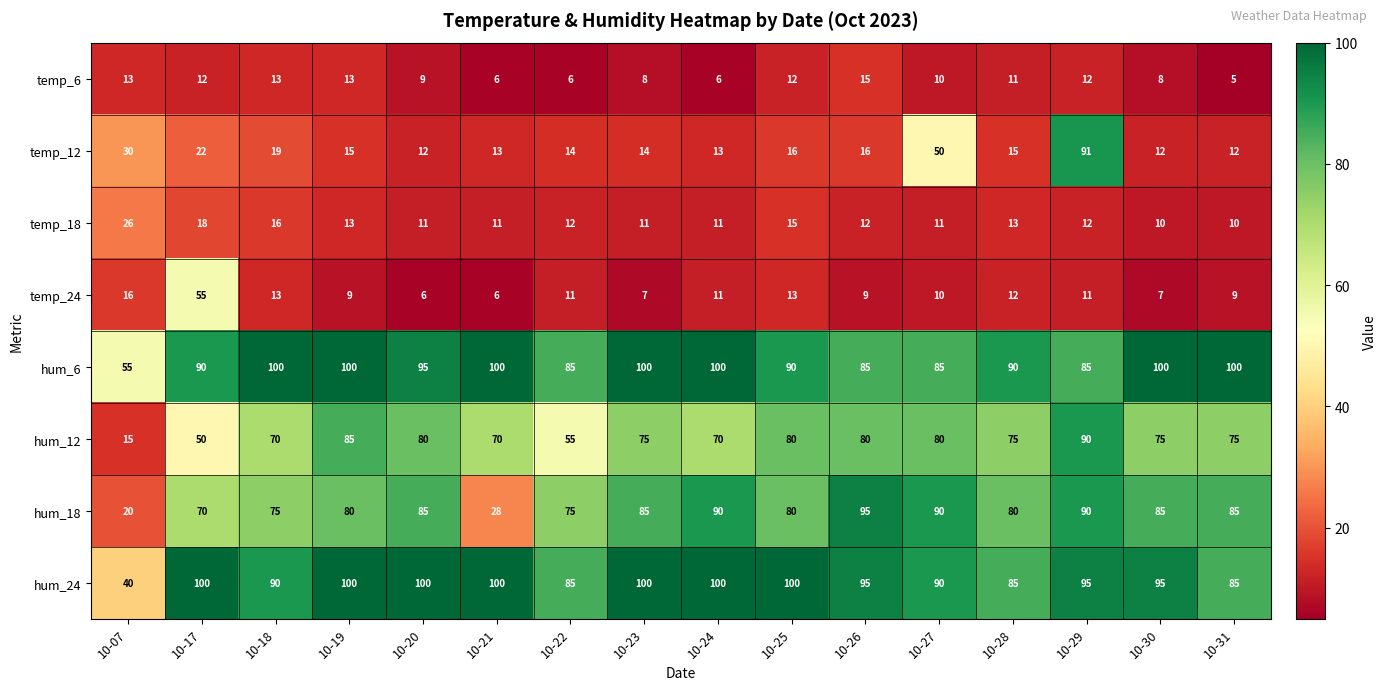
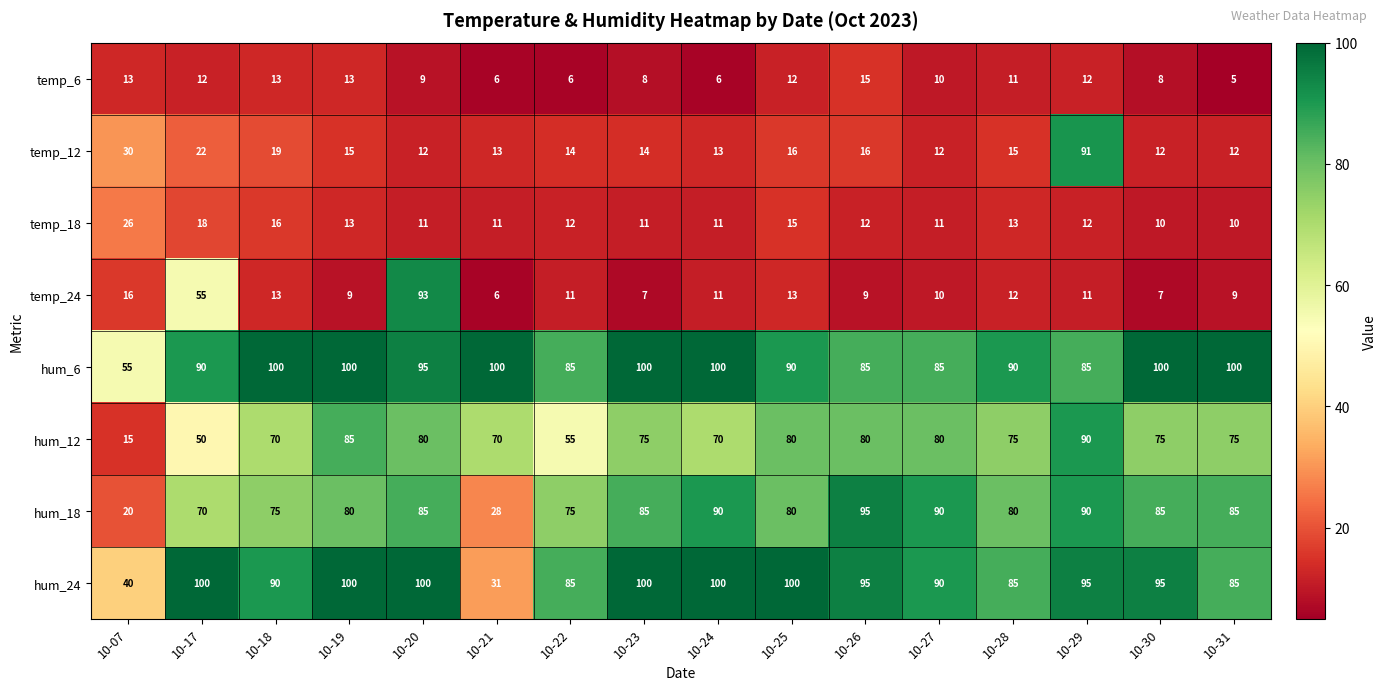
  {
    "temp_6": {
      "10-07": 13,
      "10-17": 12,
      "10-18": 13,
      "10-19": 13,
      "10-20": 9,
      "10-21": 6,
      "10-22": 6,
      "10-23": 8,
      "10-24": 6,
      "10-25": 12,
      "10-26": 15,
      "10-27": 10,
      "10-28": 11,
      "10-29": 12,
      "10-30": 8,
      "10-31": 5
    },
    "temp_12": {
      "10-07": 30,
      "10-17": 22,
      "10-18": 19,
      "10-19": 15,
      "10-20": 12,
      "10-21": 13,
      "10-22": 14,
      "10-23": 14,
      "10-24": 13,
      "10-25": 16,
      "10-26": 16,
-     "10-27": 50,
+     "10-27": 12,
      "10-28": 15,
      "10-29": 91,
      "10-30": 12,
      "10-31": 12
    },
    "temp_18": {
      "10-07": 26,
      "10-17": 18,
      "10-18": 16,
      "10-19": 13,
      "10-20": 11,
      "10-21": 11,
      "10-22": 12,
      "10-23": 11,
      "10-24": 11,
      "10-25": 15,
      "10-26": 12,
      "10-27": 11,
      "10-28": 13,
      "10-29": 12,
      "10-30": 10,
      "10-31": 10
    },
    "temp_24": {
      "10-07": 16,
      "10-17": 55,
      "10-18": 13,
      "10-19": 9,
-     "10-20": 6,
+     "10-20": 93,
      "10-21": 6,
      "10-22": 11,
      "10-23": 7,
      "10-24": 11,
      "10-25": 13,
      "10-26": 9,
      "10-27": 10,
      "10-28": 12,
      "10-29": 11,
      "10-30": 7,
      "10-31": 9
    },
    "hum_6": {
      "10-07": 55,
      "10-17": 90,
      "10-18": 100,
      "10-19": 100,
      "10-20": 95,
      "10-21": 100,
      "10-22": 85,
      "10-23": 100,
      "10-24": 100,
      "10-25": 90,
      "10-26": 85,
      "10-27": 85,
      "10-28": 90,
      "10-29": 85,
      "10-30": 100,
      "10-31": 100
    },
    "hum_12": {
      "10-07": 15,
      "10-17": 50,
      "10-18": 70,
      "10-19": 85,
      "10-20": 80,
      "10-21": 70,
      "10-22": 55,
      "10-23": 75,
      "10-24": 70,
      "10-25": 80,
      "10-26": 80,
      "10-27": 80,
      "10-28": 75,
      "10-29": 90,
      "10-30": 75,
      "10-31": 75
    },
    "hum_18": {
      "10-07": 20,
      "10-17": 70,
      "10-18": 75,
      "10-19": 80,
      "10-20": 85,
      "10-21": 28,
      "10-22": 75,
      "10-23": 85,
      "10-24": 90,
      "10-25": 80,
      "10-26": 95,
      "10-27": 90,
      "10-28": 80,
      "10-29": 90,
      "10-30": 85,
      "10-31": 85
    },
    "hum_24": {
      "10-07": 40,
      "10-17": 100,
      "10-18": 90,
      "10-19": 100,
      "10-20": 100,
-     "10-21": 100,
+     "10-21": 31,
      "10-22": 85,
      "10-23": 100,
      "10-24": 100,
      "10-25": 100,
      "10-26": 95,
      "10-27": 90,
      "10-28": 85,
      "10-29": 95,
      "10-30": 95,
      "10-31": 85
    }
  }
